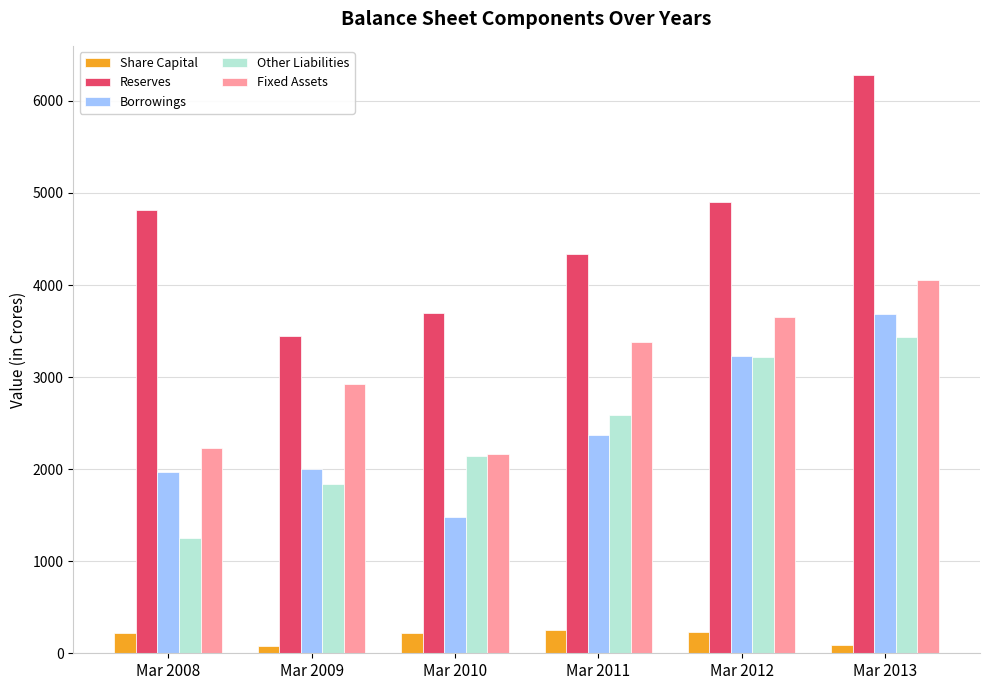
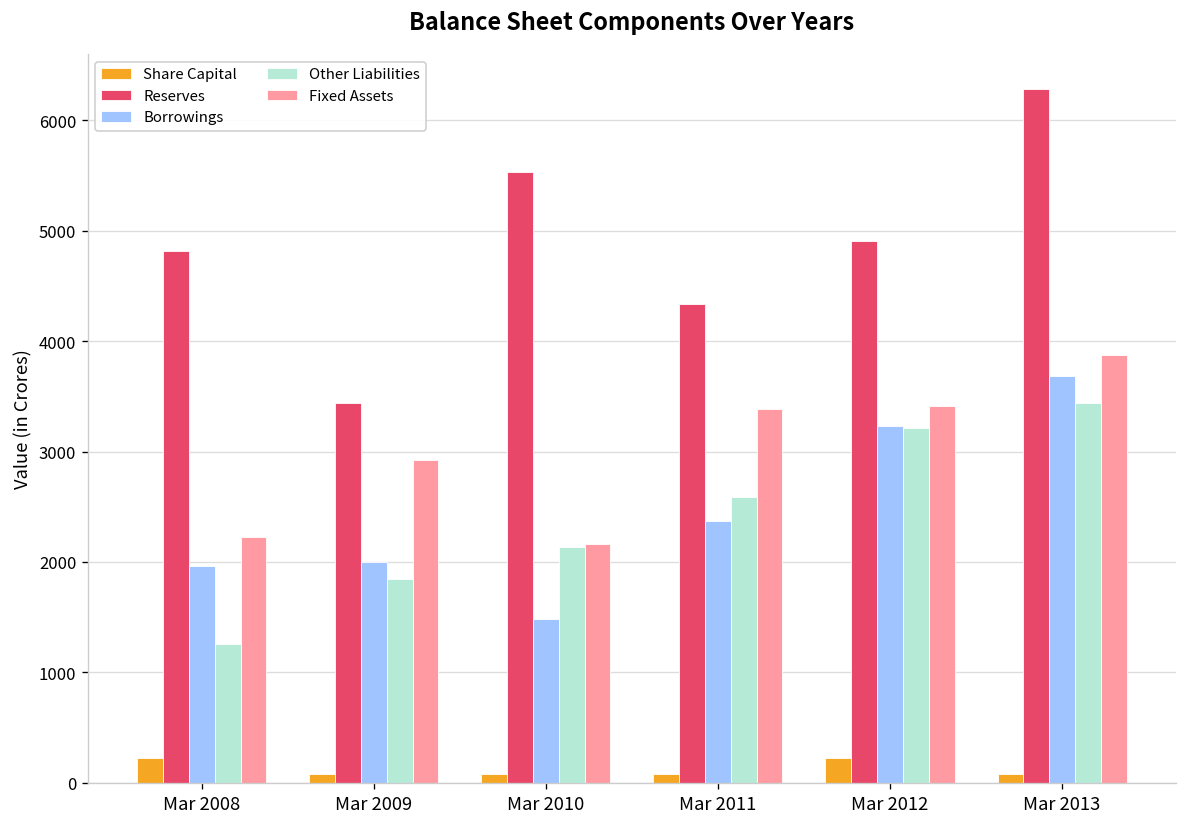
  {
    "Share Capital": {
      "Mar 2008": 200,
      "Mar 2009": 100,
-     "Mar 2010": 200,
-     "Mar 2011": 300,
+     "Mar 2010": 100,
+     "Mar 2011": 100,
      "Mar 2012": 200,
      "Mar 2013": 100
    },
    "Reserves": {
      "Mar 2008": 4800,
      "Mar 2009": 3400,
-     "Mar 2010": 3700,
+     "Mar 2010": 5500,
      "Mar 2011": 4300,
      "Mar 2012": 4900,
      "Mar 2013": 6300
    },
    "Fixed Assets": {
      "Mar 2008": 2200,
      "Mar 2009": 2900,
      "Mar 2010": 2200,
      "Mar 2011": 3400,
-     "Mar 2012": 3600,
-     "Mar 2013": 4100
+     "Mar 2012": 3400,
+     "Mar 2013": 3900
    }
  }
